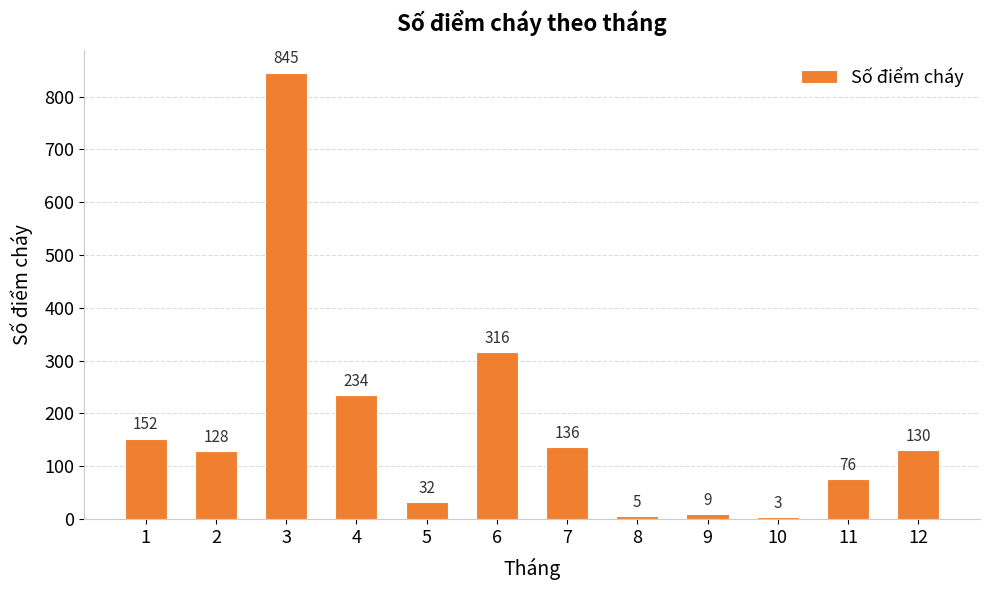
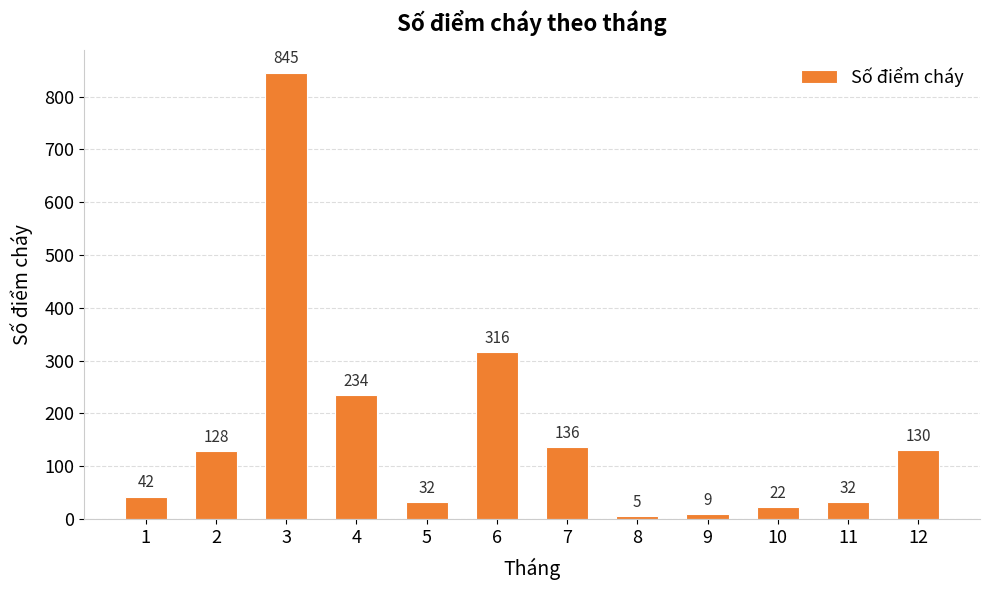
  {
-   "1": 152,
+   "1": 42,
    "2": 128,
    "3": 845,
    "4": 234,
    "5": 32,
    "6": 316,
    "7": 136,
    "8": 5,
    "9": 9,
-   "10": 3,
-   "11": 76,
+   "10": 22,
+   "11": 32,
    "12": 130
  }
